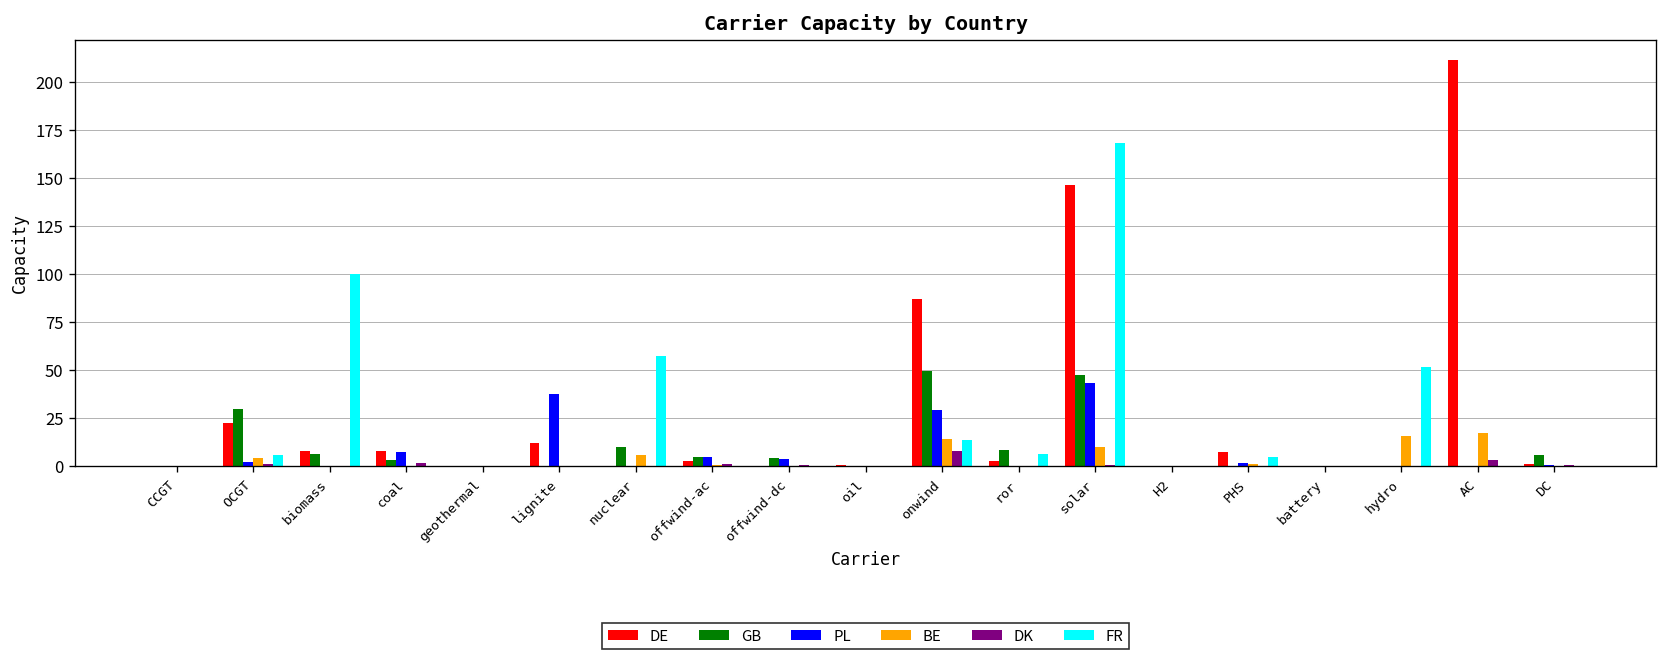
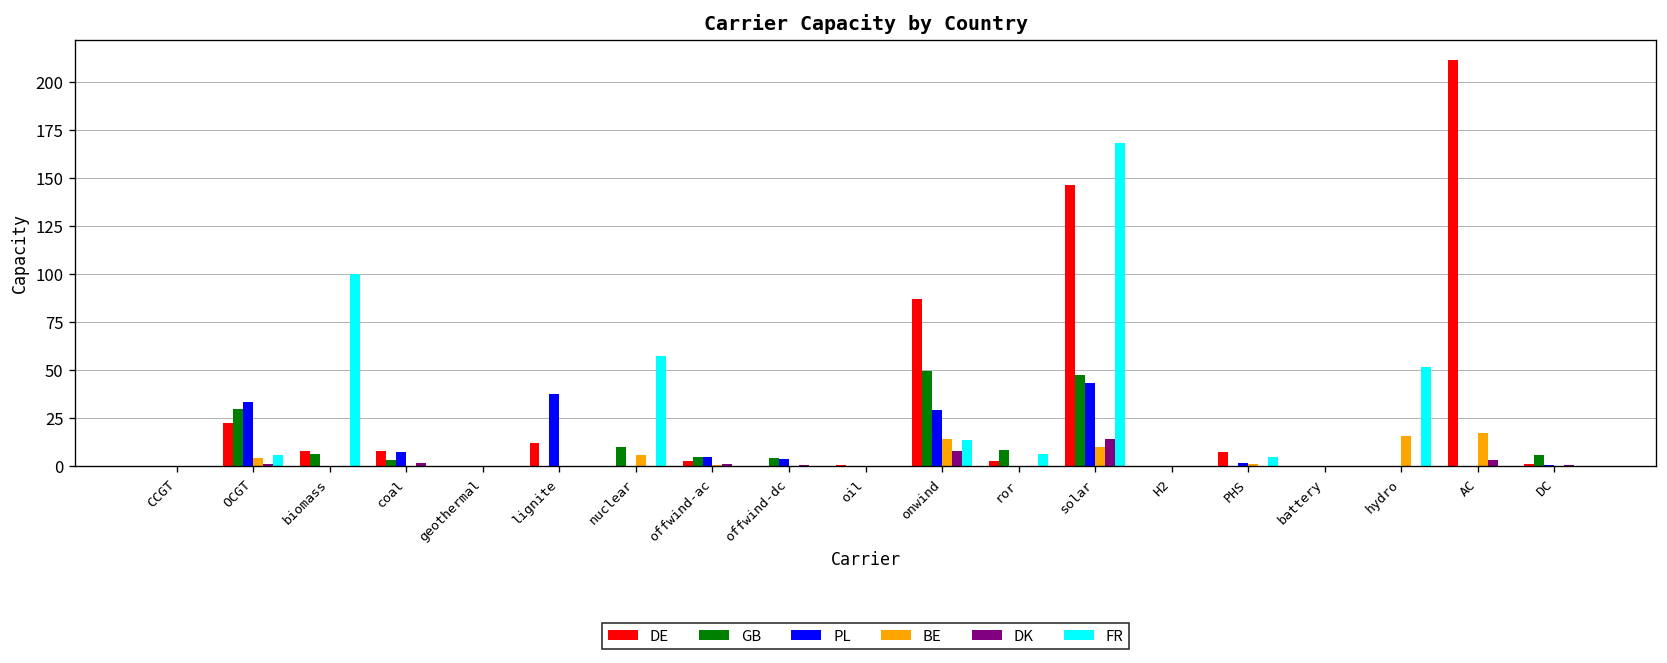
  {
    "DE": {
      "CCGT": 0,
      "OCGT": 23,
      "biomass": 8,
      "coal": 8,
      "geothermal": 0,
      "lignite": 12,
      "nuclear": 0,
      "offwind-ac": 3,
      "onwind": 87,
      "ror": 3,
      "solar": 146,
      "H2": 0,
      "PHS": 8,
      "battery": 0,
      "AC": 212
    },
    "GB": {
      "CCGT": 0,
      "OCGT": 30,
      "biomass": 7,
      "coal": 3,
      "geothermal": 0,
      "lignite": 0,
      "nuclear": 10,
      "offwind-ac": 5,
      "offwind-dc": 5,
      "oil": 0,
      "onwind": 50,
      "ror": 9,
      "solar": 47,
      "H2": 0,
      "battery": 0,
      "AC": 0,
      "DC": 6
    },
    "PL": {
      "CCGT": 0,
-     "OCGT": 2,
+     "OCGT": 33,
      "biomass": 0,
      "coal": 8,
      "geothermal": 0,
      "lignite": 38,
      "nuclear": 0,
      "offwind-ac": 5,
      "offwind-dc": 4,
      "onwind": 29,
      "solar": 44,
      "H2": 0,
      "PHS": 2,
      "battery": 0,
      "AC": 0
    },
    "BE": {
      "CCGT": 0,
      "OCGT": 5,
      "coal": 0,
      "geothermal": 0,
      "lignite": 0,
      "nuclear": 6,
      "offwind-dc": 0,
      "onwind": 14,
      "solar": 10,
      "H2": 0,
      "battery": 0,
      "hydro": 16,
      "AC": 17,
      "DC": 0
    },
    "DK": {
      "CCGT": 0,
      "coal": 2,
      "geothermal": 0,
      "lignite": 0,
      "nuclear": 0,
      "oil": 0,
      "onwind": 8,
      "ror": 0,
-     "solar": 1,
+     "solar": 14,
      "H2": 0,
      "PHS": 0,
      "battery": 0,
      "hydro": 0,
      "AC": 3
    },
    "FR": {
      "CCGT": 0,
      "OCGT": 6,
      "biomass": 100,
      "coal": 0,
      "geothermal": 0,
      "lignite": 0,
      "nuclear": 58,
      "offwind-ac": 0,
      "offwind-dc": 0,
      "onwind": 14,
      "ror": 7,
      "solar": 168,
      "H2": 0,
      "PHS": 5,
      "battery": 0,
      "hydro": 52,
      "AC": 0,
      "DC": 0
    }
  }
